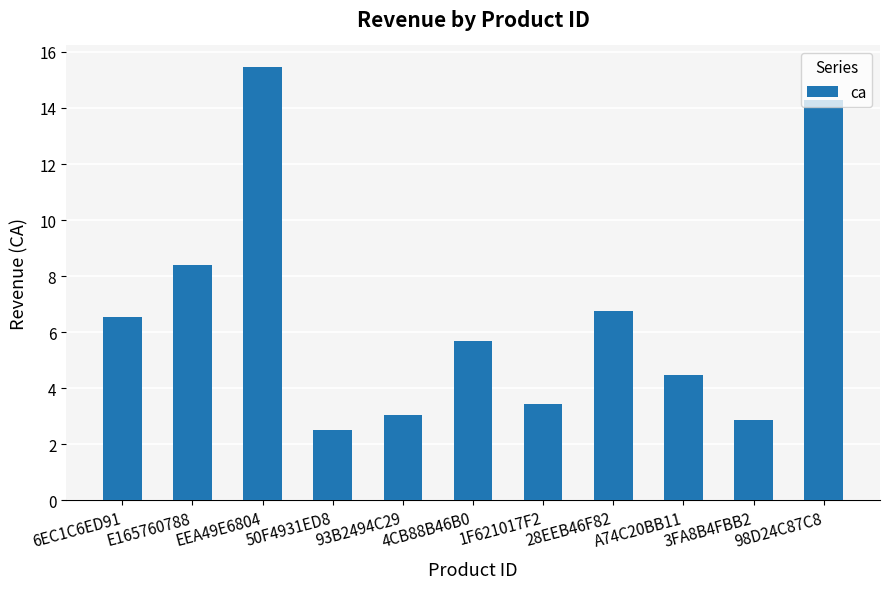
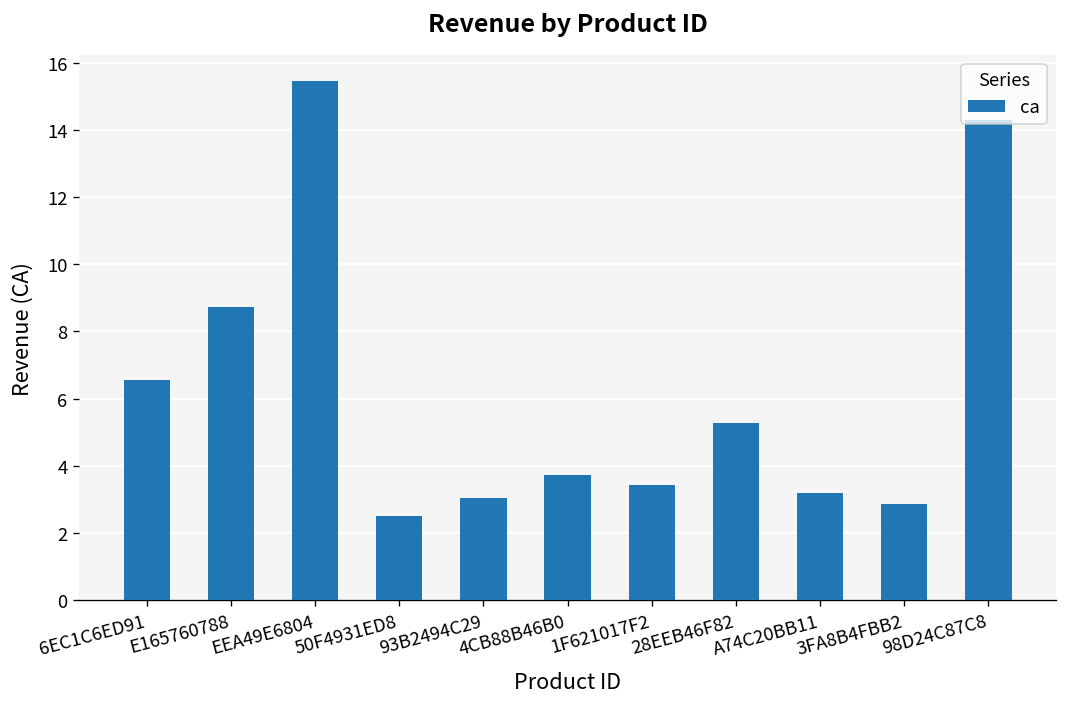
  {
    "6EC1C6ED91": 6.6,
-   "E165760788": 8.4,
+   "E165760788": 8.7,
    "EEA49E6804": 15.5,
    "50F4931ED8": 2.5,
    "93B2494C29": 3.0,
-   "4CB88B46B0": 5.7,
+   "4CB88B46B0": 3.7,
    "1F621017F2": 3.4,
-   "28EEB46F82": 6.8,
-   "A74C20BB11": 4.5,
+   "28EEB46F82": 5.3,
+   "A74C20BB11": 3.2,
    "3FA8B4FBB2": 2.9
  }
